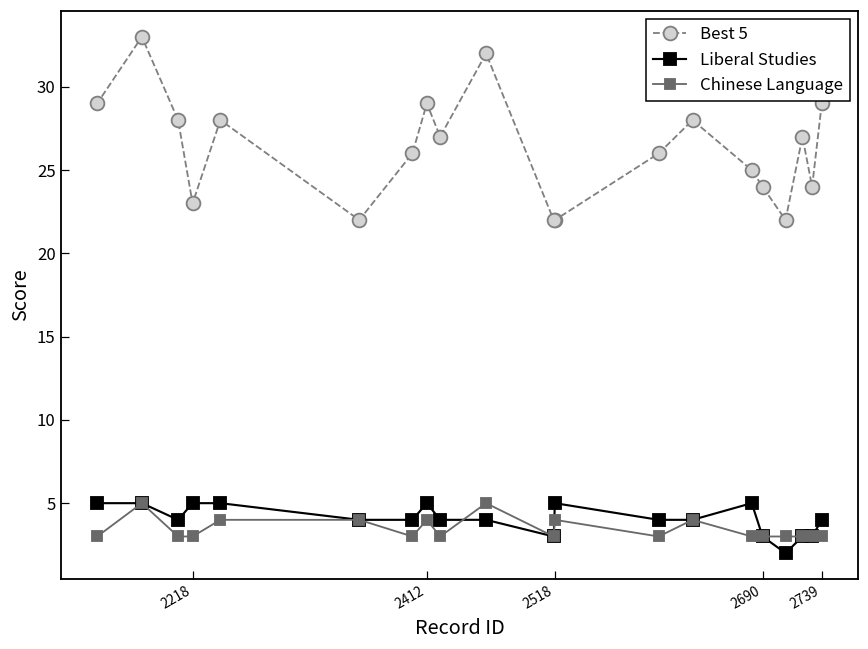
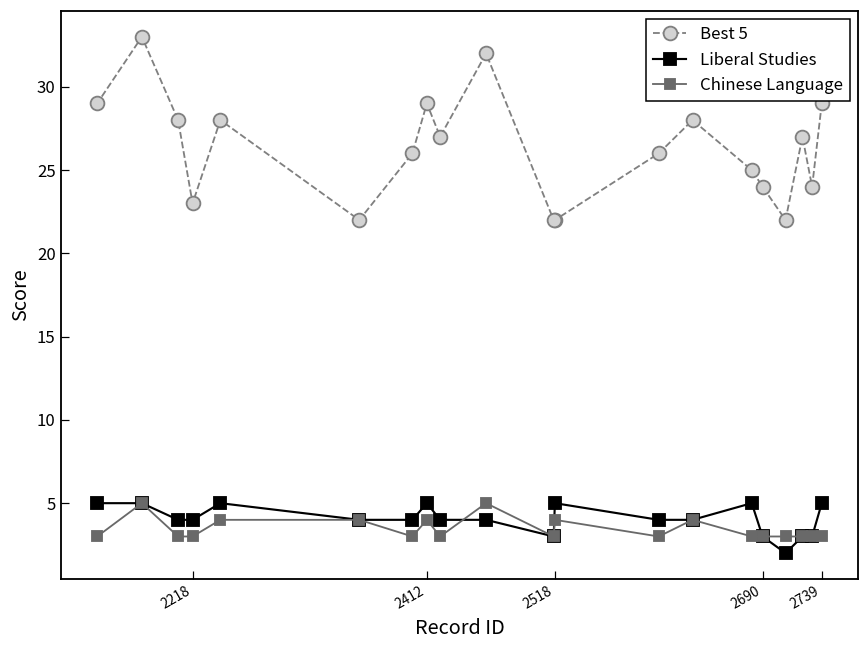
  {
    "Liberal Studies": {
-     "2218": 5,
+     "2218": 4,
      "2412": 5,
      "2518": 5,
-     "2739": 4
+     "2739": 5
    }
  }
